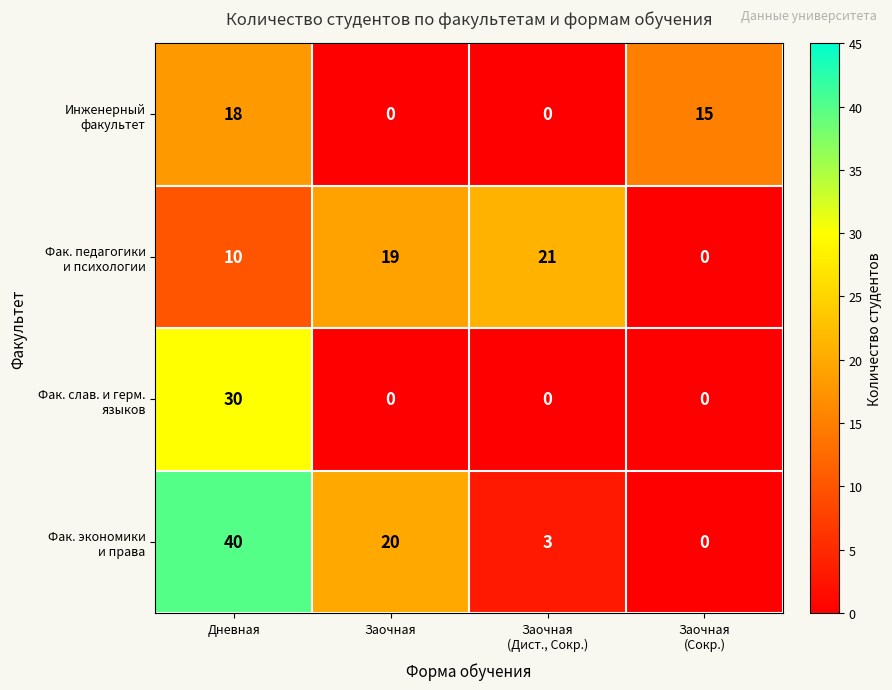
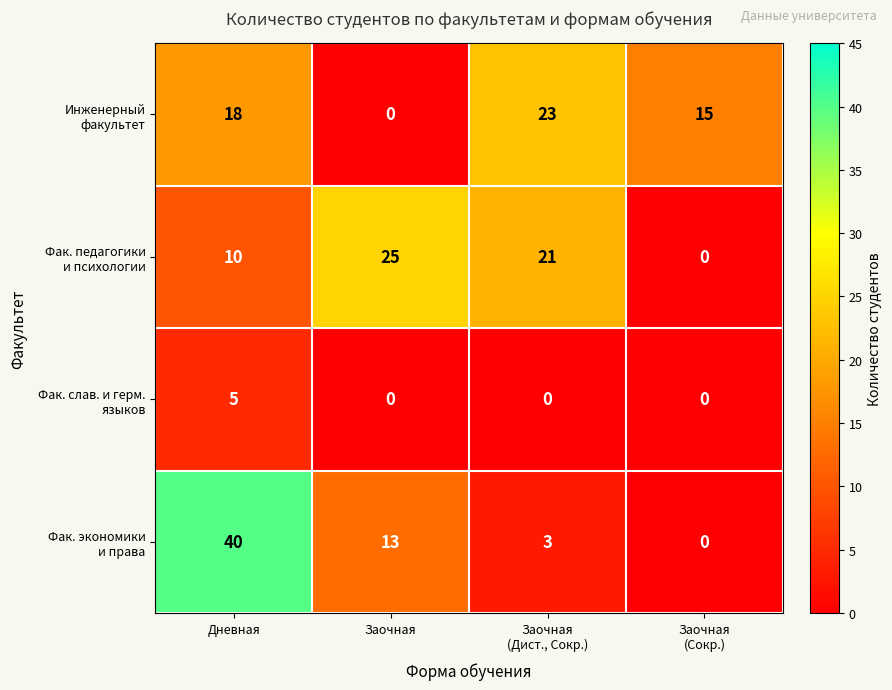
  {
    "Инженерный факультет": {
      "Дневная": 18,
      "Заочная": 0,
-     "Заочная (Дист., Сокр.)": 0,
+     "Заочная (Дист., Сокр.)": 23,
      "Заочная (Сокр.)": 15
    },
    "Фак. педагогики и психологии": {
      "Дневная": 10,
-     "Заочная": 19,
+     "Заочная": 25,
      "Заочная (Дист., Сокр.)": 21,
      "Заочная (Сокр.)": 0
    },
    "Фак. слав. и герм. языков": {
-     "Дневная": 30,
+     "Дневная": 5,
      "Заочная": 0,
      "Заочная (Дист., Сокр.)": 0,
      "Заочная (Сокр.)": 0
    },
    "Фак. экономики и права": {
      "Дневная": 40,
-     "Заочная": 20,
+     "Заочная": 13,
      "Заочная (Дист., Сокр.)": 3,
      "Заочная (Сокр.)": 0
    }
  }
